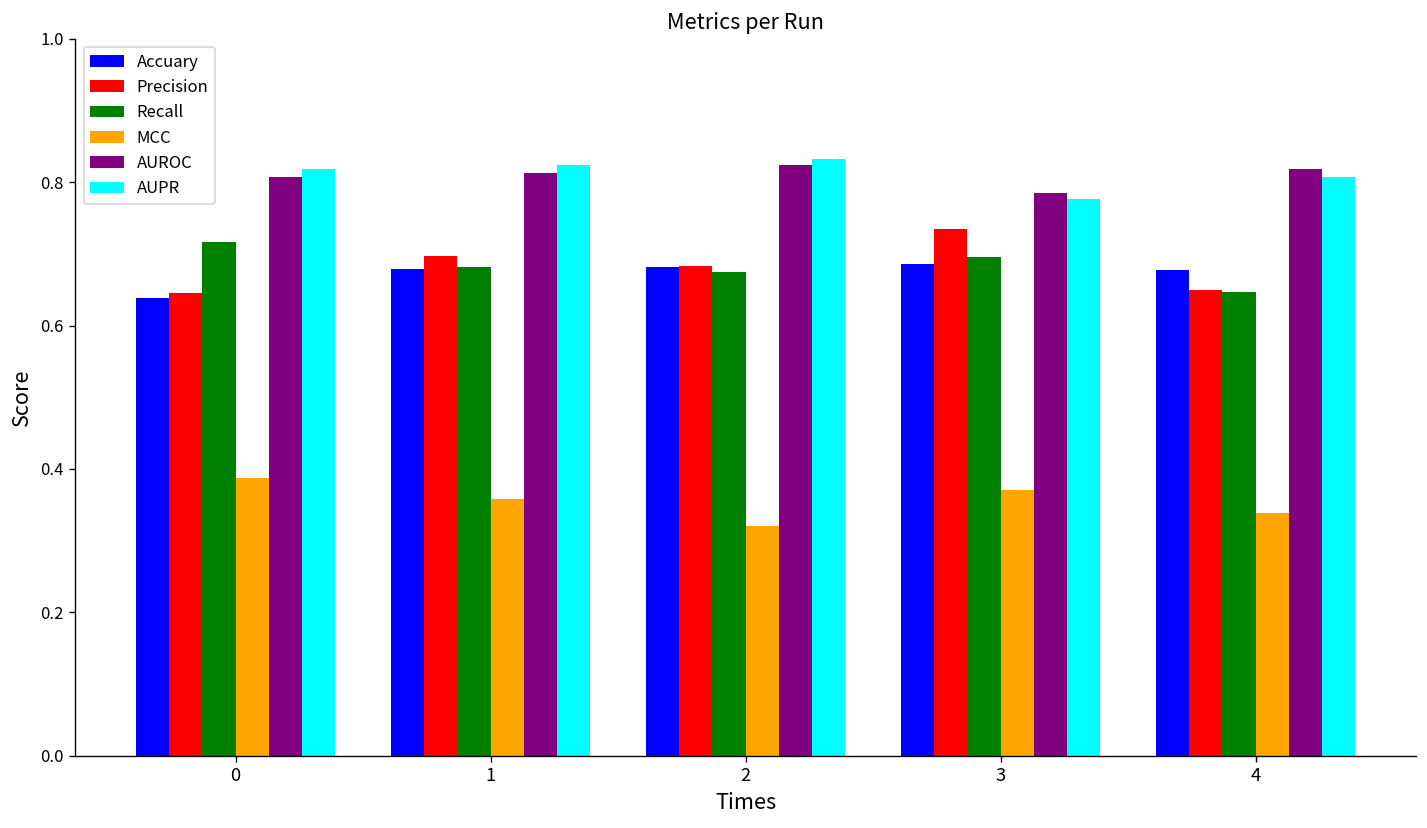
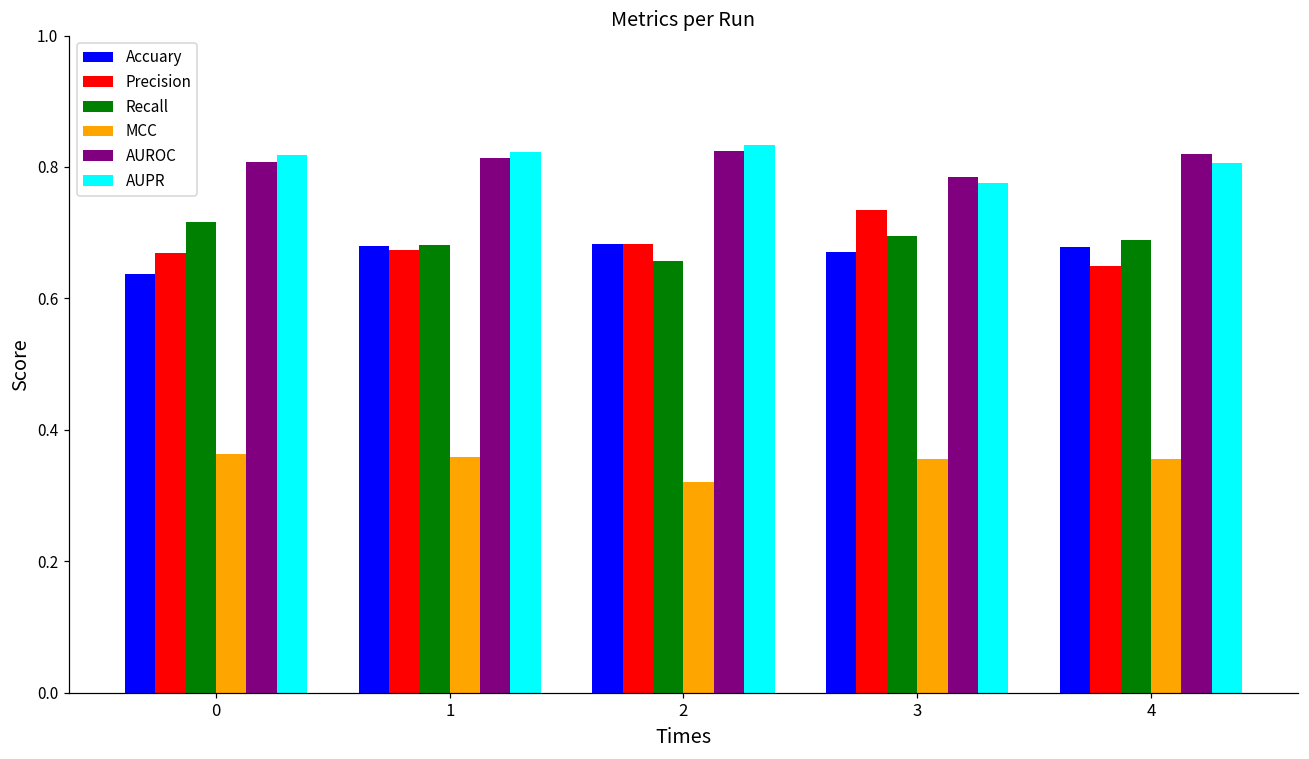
  {
    "Accuary": {
      "0": 0.64,
      "1": 0.68,
      "2": 0.68,
-     "3": 0.69,
+     "3": 0.67,
      "4": 0.68
    },
    "Precision": {
-     "0": 0.65,
-     "1": 0.70,
+     "0": 0.67,
+     "1": 0.67,
      "2": 0.68,
      "3": 0.73,
      "4": 0.65
    },
    "Recall": {
      "0": 0.72,
      "1": 0.68,
-     "2": 0.67,
+     "2": 0.66,
      "3": 0.70,
-     "4": 0.65
+     "4": 0.69
    },
    "MCC": {
-     "0": 0.39,
+     "0": 0.36,
      "1": 0.36,
      "2": 0.32,
-     "3": 0.37,
-     "4": 0.34
+     "3": 0.36,
+     "4": 0.36
    },
    "AUROC": {
      "0": 0.81,
      "1": 0.81,
      "2": 0.82,
      "3": 0.78,
      "4": 0.82
    },
    "AUPR": {
      "0": 0.82,
      "1": 0.82,
      "2": 0.83,
      "3": 0.78,
      "4": 0.81
    }
  }
